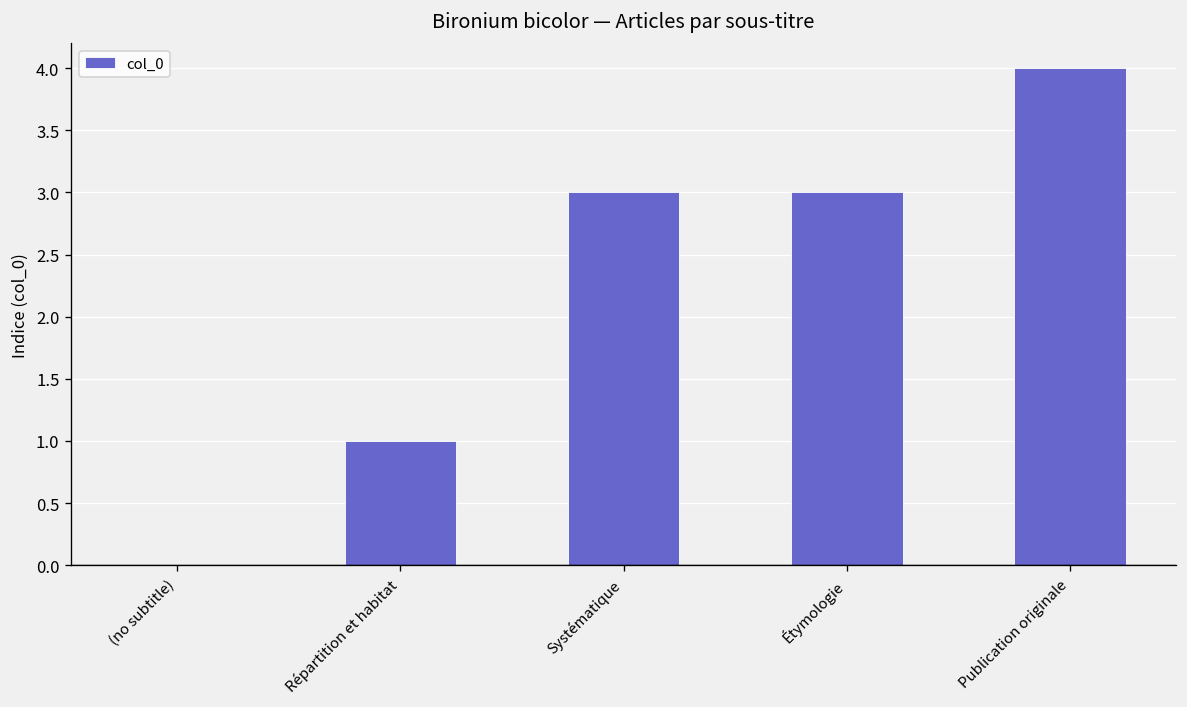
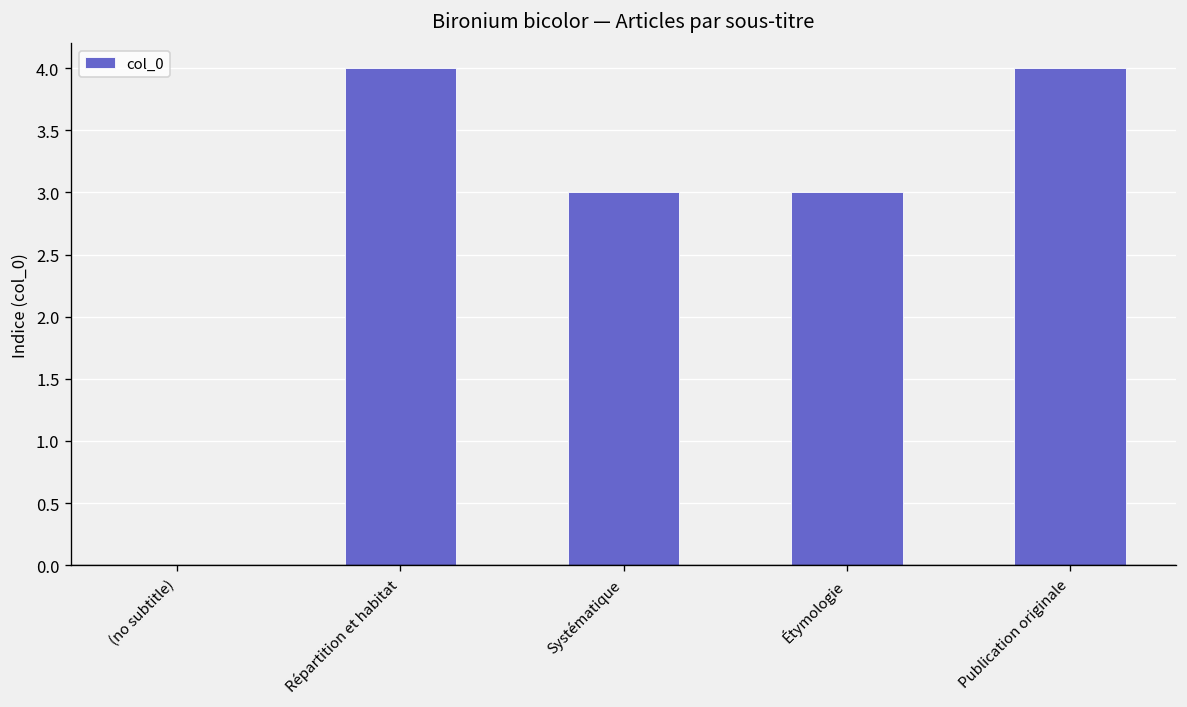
  {
    "(no subtitle)": 0,
-   "Répartition et habitat": 1,
+   "Répartition et habitat": 4,
    "Systématique": 3,
    "Étymologie": 3,
    "Publication originale": 4
  }
